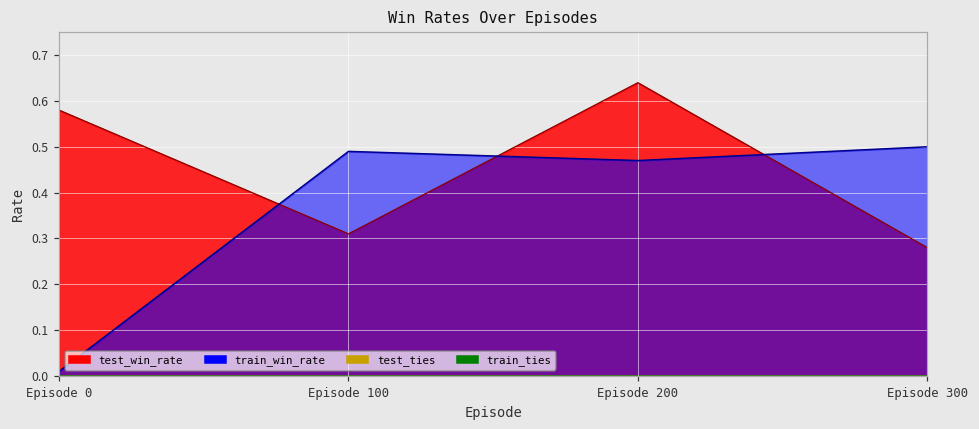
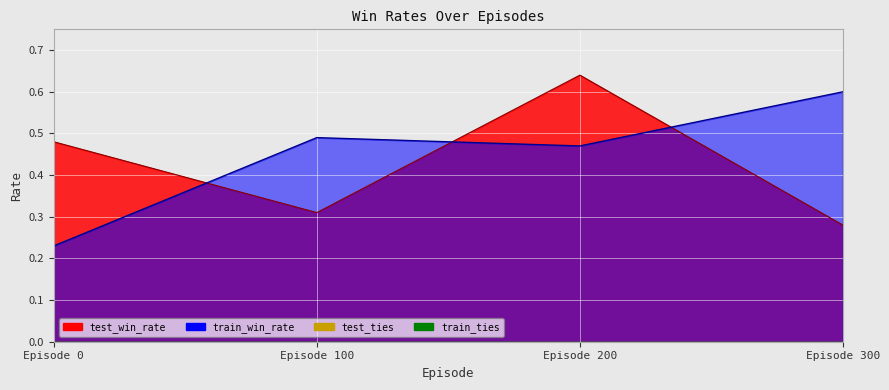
  {
    "test_win_rate": {
-     "Episode 0": 0.58,
+     "Episode 0": 0.48,
      "Episode 100": 0.31,
      "Episode 200": 0.64,
      "Episode 300": 0.28
    },
    "train_win_rate": {
-     "Episode 0": 0.01,
+     "Episode 0": 0.23,
      "Episode 100": 0.49,
      "Episode 200": 0.47,
-     "Episode 300": 0.5
+     "Episode 300": 0.6
    },
    "train_ties": {
      "Episode 0": 0.00,
      "Episode 100": 0.00,
      "Episode 200": 0.00,
      "Episode 300": 0.00
    }
  }
